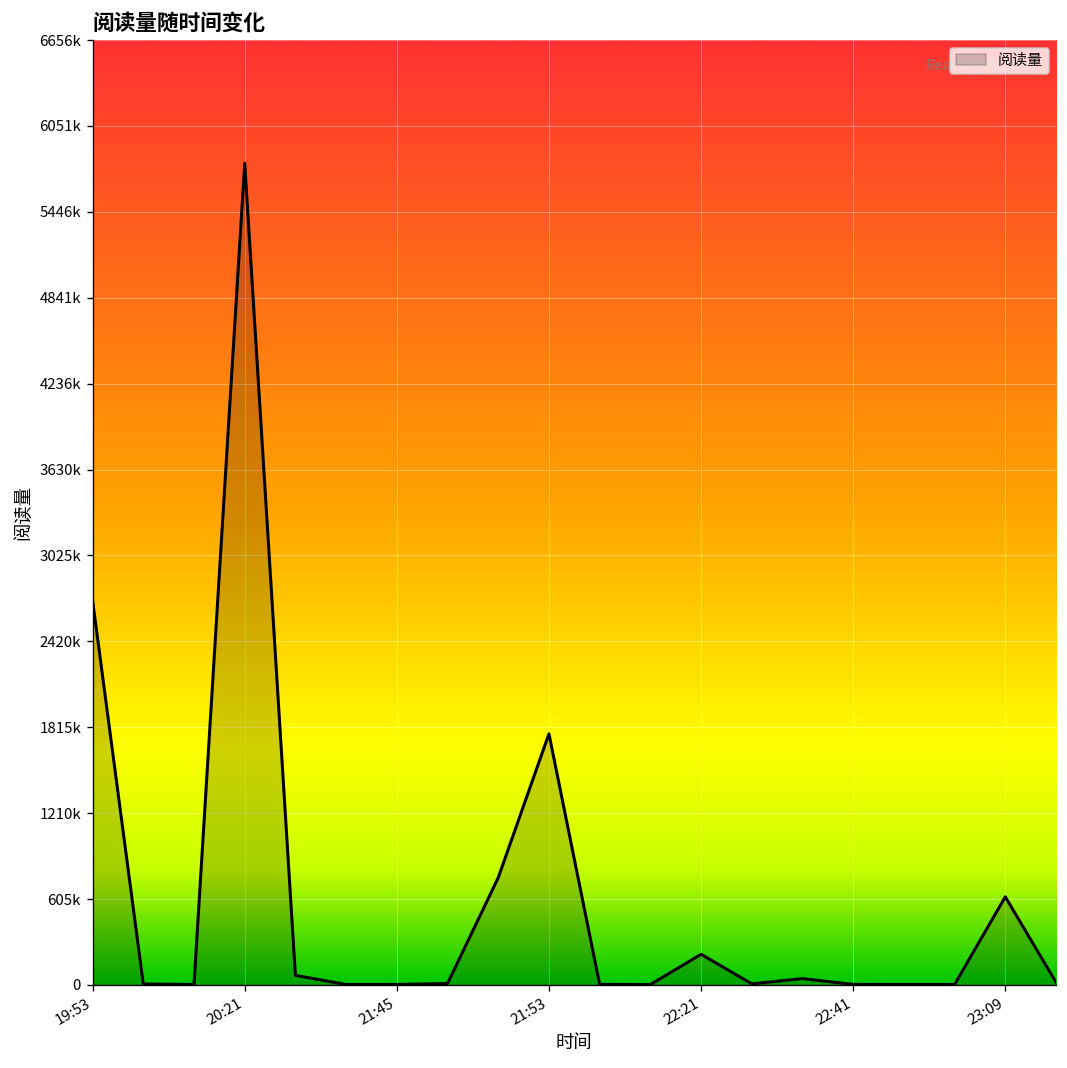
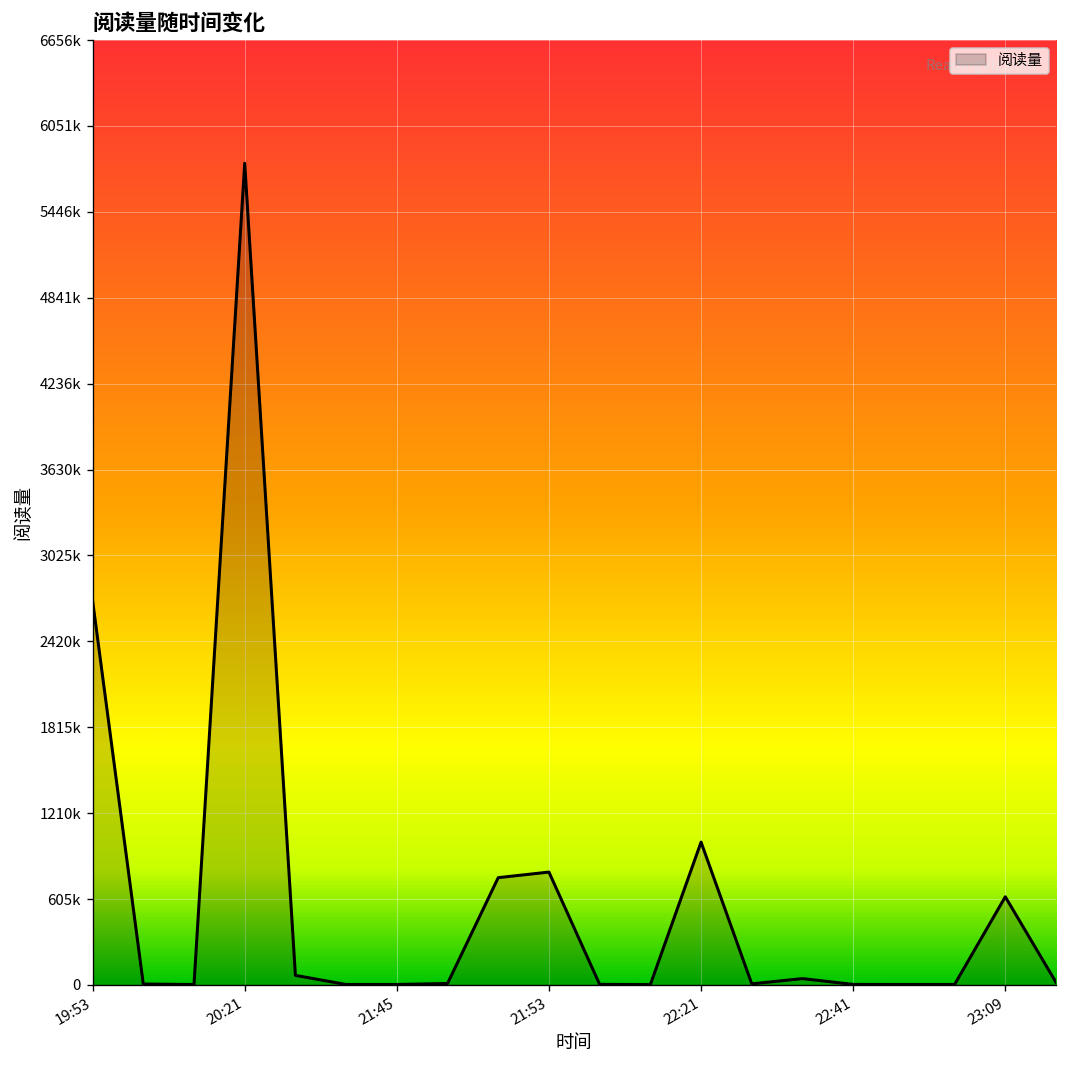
  {
    "19:53": 2710000,
    "20:21": 5790000,
    "21:45": 0,
-   "21:53": 1770000,
-   "22:21": 220000,
+   "21:53": 800000,
+   "22:21": 1010000,
    "22:41": 0,
    "23:09": 620000
  }
